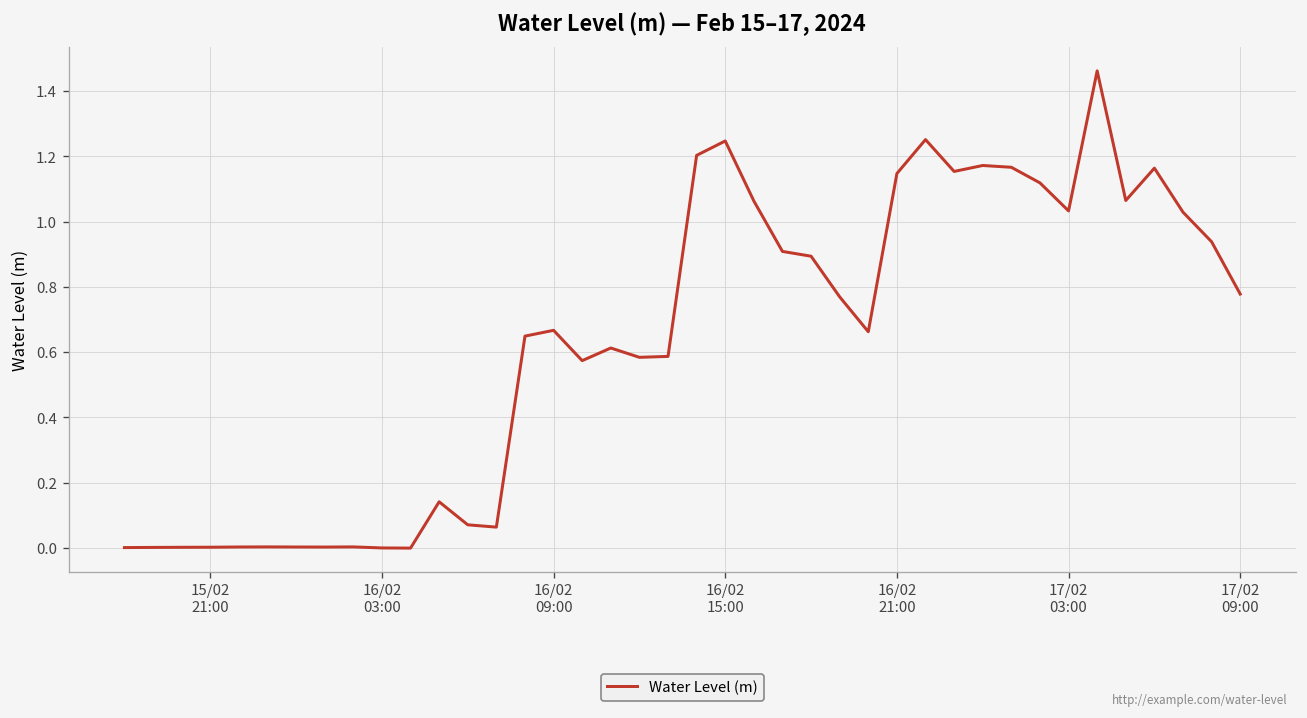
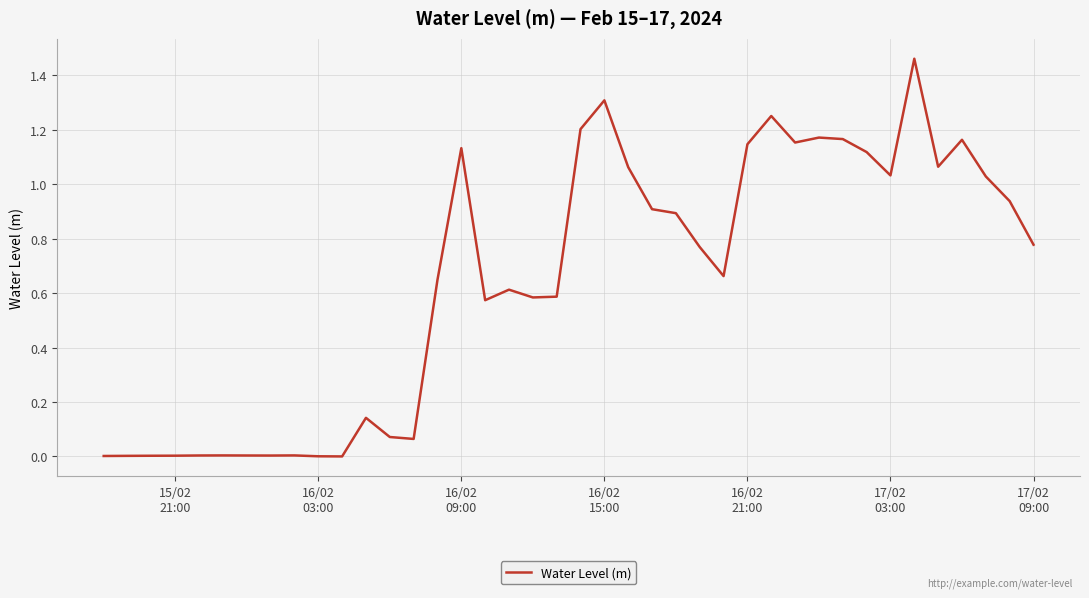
  {
    "15/02 21:00": 0.00,
    "16/02 03:00": 0.00,
-   "16/02 09:00": 0.67,
-   "16/02 15:00": 1.25,
+   "16/02 09:00": 1.13,
+   "16/02 15:00": 1.31,
    "16/02 21:00": 1.15,
    "17/02 03:00": 1.03,
    "17/02 09:00": 0.78
  }
